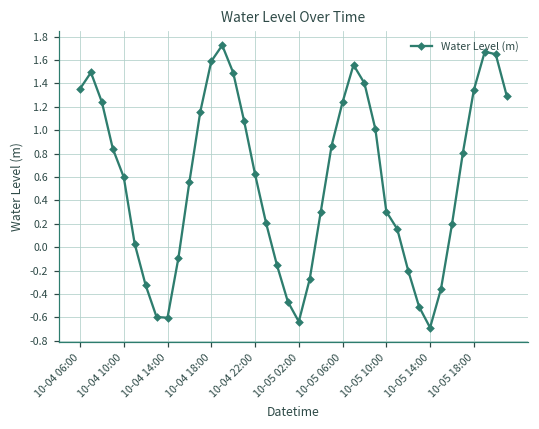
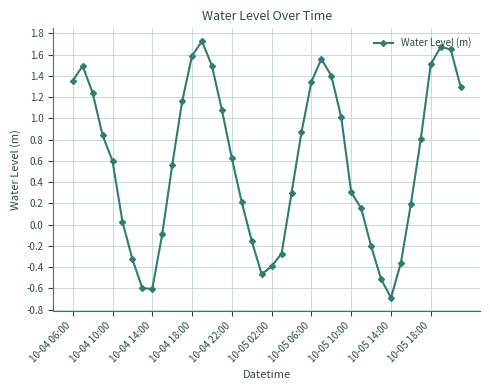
  {
    "10-04 06:00": 1.35,
    "10-04 10:00": 0.60,
    "10-04 14:00": -0.60,
    "10-04 18:00": 1.59,
    "10-04 22:00": 0.62,
-   "10-05 02:00": -0.64,
-   "10-05 06:00": 1.24,
+   "10-05 02:00": -0.39,
+   "10-05 06:00": 1.34,
    "10-05 10:00": 0.30,
    "10-05 14:00": -0.69,
-   "10-05 18:00": 1.34
+   "10-05 18:00": 1.51
  }
